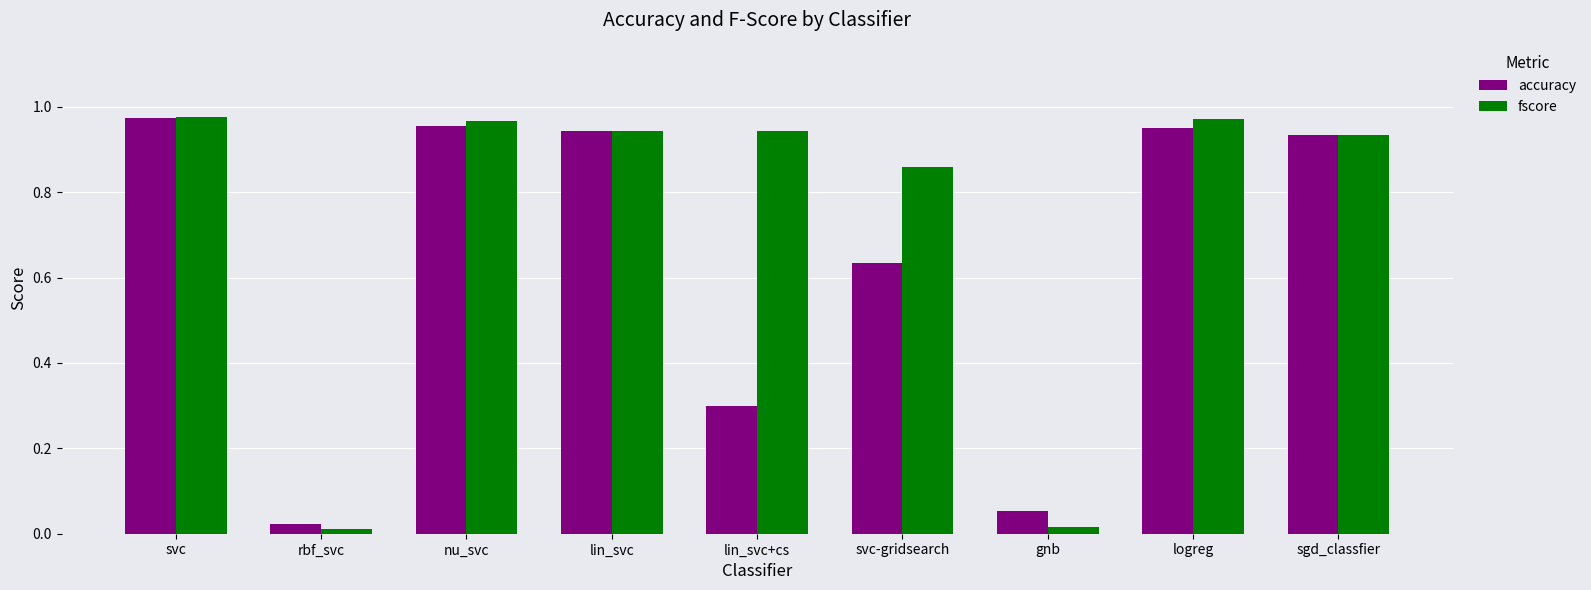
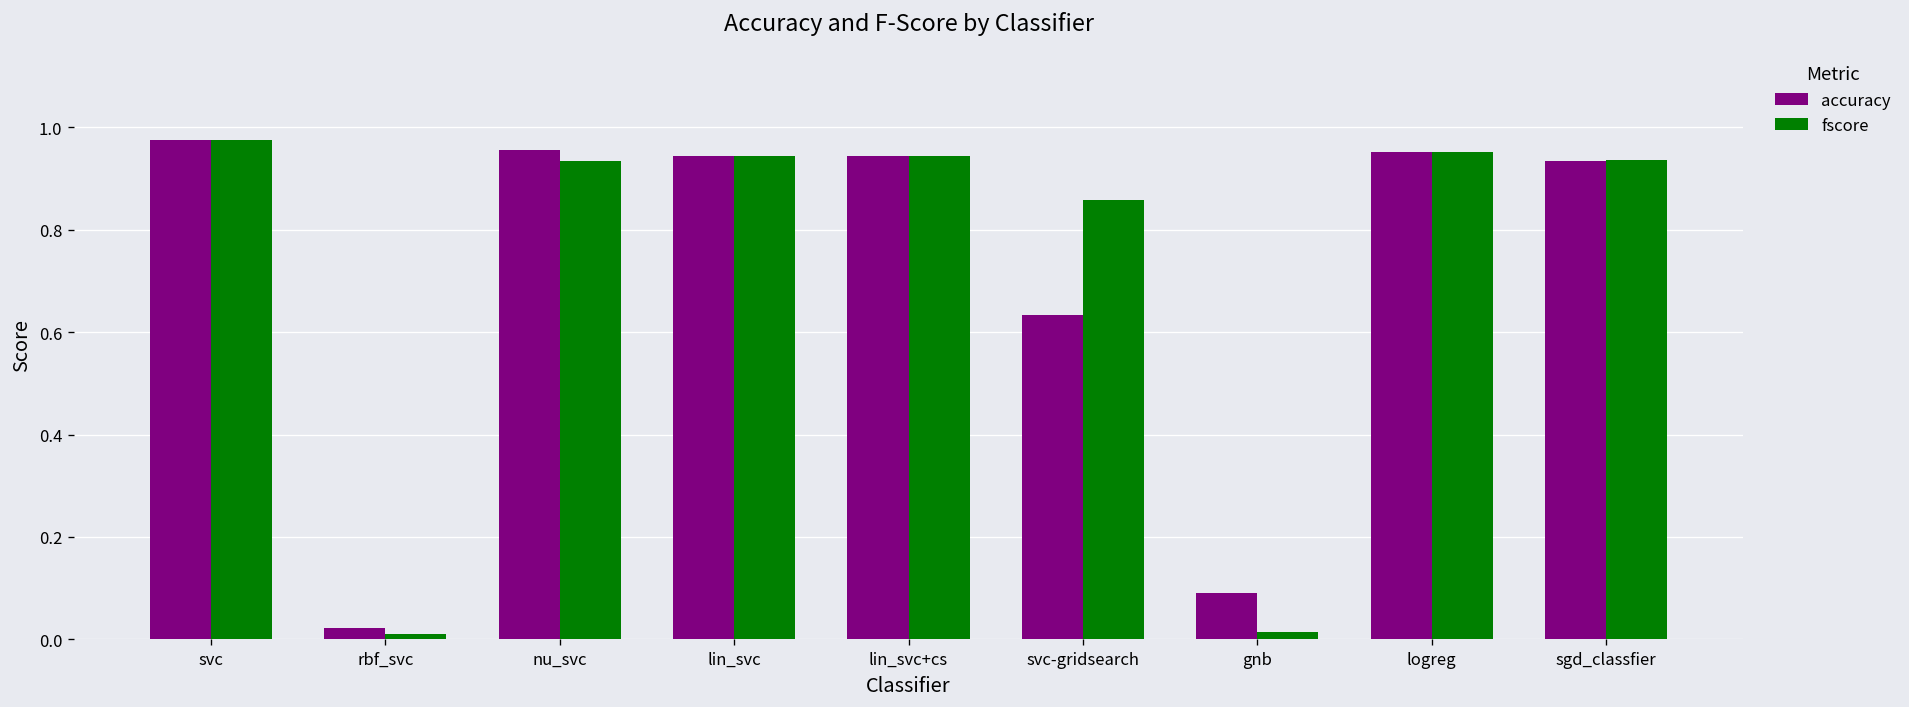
  {
    "accuracy": {
      "svc": 0.97,
      "rbf_svc": 0.02,
      "nu_svc": 0.95,
      "lin_svc": 0.94,
-     "lin_svc+cs": 0.30,
+     "lin_svc+cs": 0.94,
      "svc-gridsearch": 0.63,
-     "gnb": 0.05,
+     "gnb": 0.09,
      "logreg": 0.95,
      "sgd_classfier": 0.93
    },
    "fscore": {
      "svc": 0.97,
      "rbf_svc": 0.01,
-     "nu_svc": 0.97,
+     "nu_svc": 0.93,
      "lin_svc": 0.94,
      "lin_svc+cs": 0.94,
      "svc-gridsearch": 0.86,
      "gnb": 0.02,
-     "logreg": 0.97,
+     "logreg": 0.95,
      "sgd_classfier": 0.93
    }
  }
